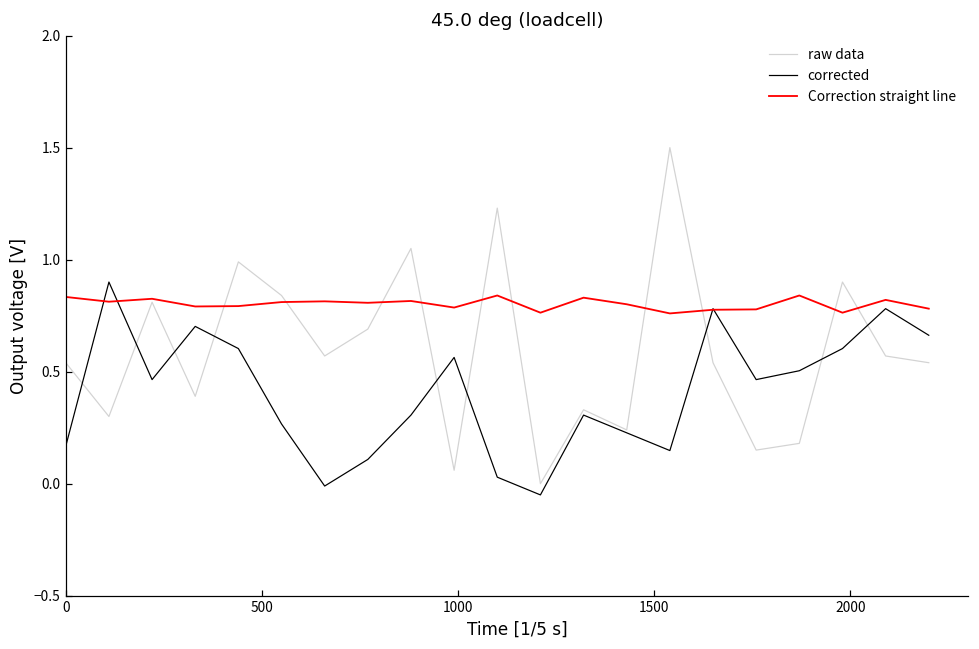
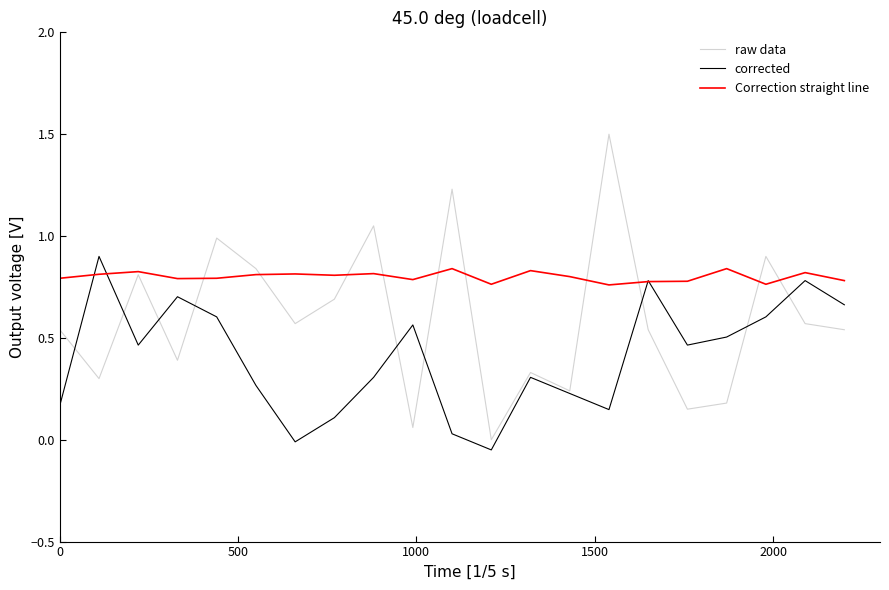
  {
    "raw data": {
      "0": 0.54
    },
    "corrected": {
      "0": 0.17
    },
    "Correction straight line": {
-     "0": 0.83
+     "0": 0.79
    }
  }
